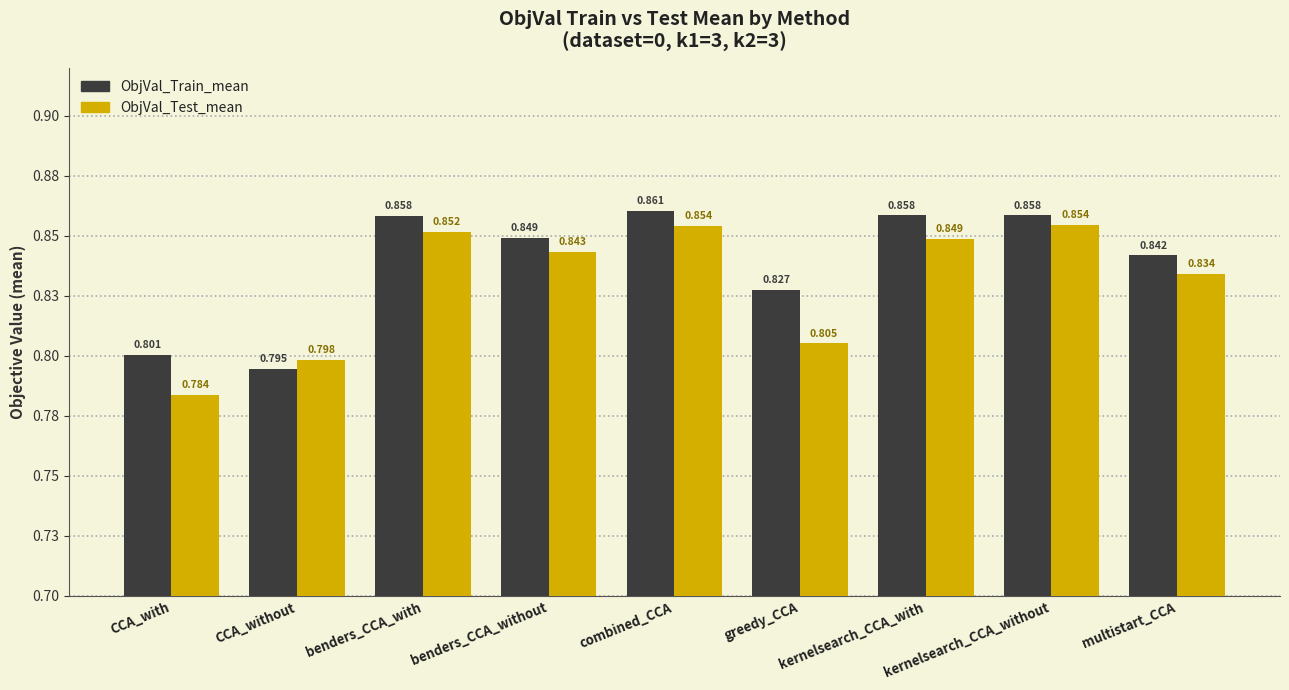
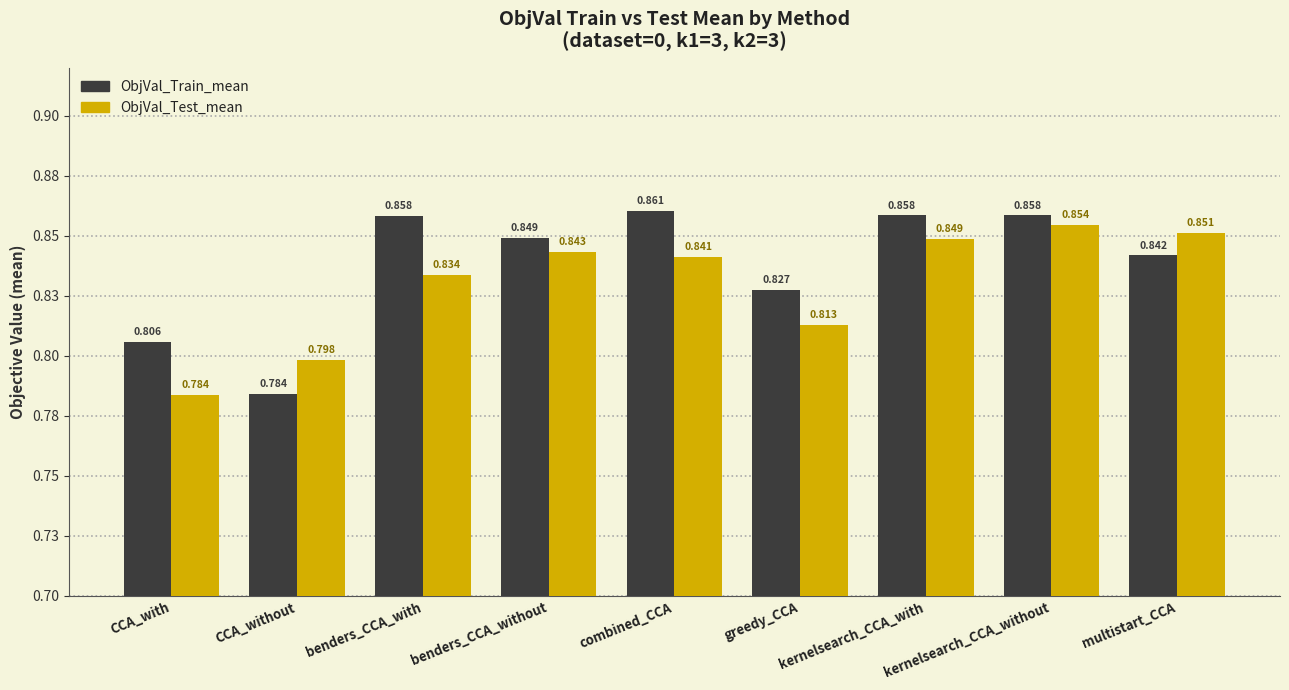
  {
    "ObjVal_Train_mean": {
-     "CCA_with": 0.801,
-     "CCA_without": 0.795,
+     "CCA_with": 0.806,
+     "CCA_without": 0.784,
      "benders_CCA_with": 0.858,
      "benders_CCA_without": 0.849,
      "combined_CCA": 0.861,
      "greedy_CCA": 0.827,
      "kernelsearch_CCA_with": 0.858,
      "kernelsearch_CCA_without": 0.858,
      "multistart_CCA": 0.842
    },
    "ObjVal_Test_mean": {
      "CCA_with": 0.784,
      "CCA_without": 0.798,
-     "benders_CCA_with": 0.852,
+     "benders_CCA_with": 0.834,
      "benders_CCA_without": 0.843,
-     "combined_CCA": 0.854,
-     "greedy_CCA": 0.805,
+     "combined_CCA": 0.841,
+     "greedy_CCA": 0.813,
      "kernelsearch_CCA_with": 0.849,
      "kernelsearch_CCA_without": 0.854,
-     "multistart_CCA": 0.834
+     "multistart_CCA": 0.851
    }
  }
